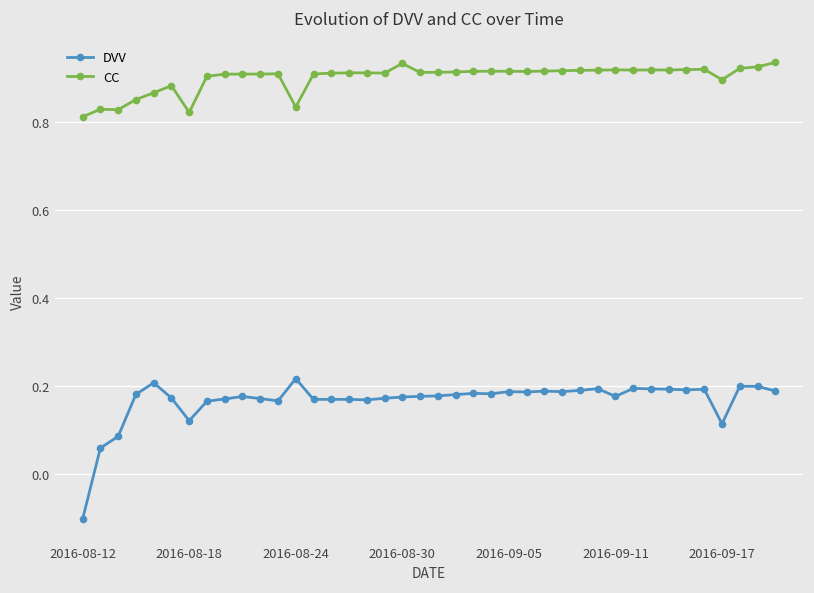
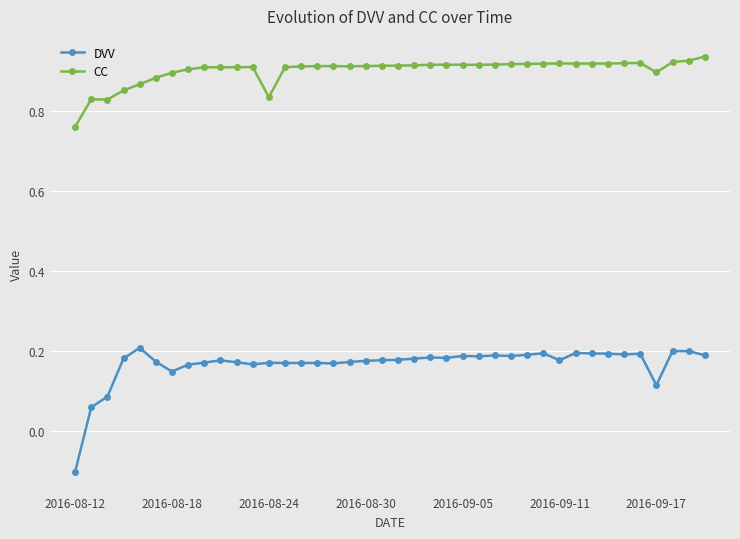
  {
    "DVV": {
      "2016-08-12": -0.10,
-     "2016-08-18": 0.12,
-     "2016-08-24": 0.22,
+     "2016-08-18": 0.15,
+     "2016-08-24": 0.17,
      "2016-08-30": 0.17,
      "2016-09-05": 0.19,
      "2016-09-11": 0.18,
      "2016-09-17": 0.11
    },
    "CC": {
-     "2016-08-12": 0.81,
-     "2016-08-18": 0.82,
+     "2016-08-12": 0.76,
+     "2016-08-18": 0.90,
      "2016-08-24": 0.83,
-     "2016-08-30": 0.93,
+     "2016-08-30": 0.91,
      "2016-09-05": 0.92,
      "2016-09-11": 0.92,
      "2016-09-17": 0.90
    }
  }
